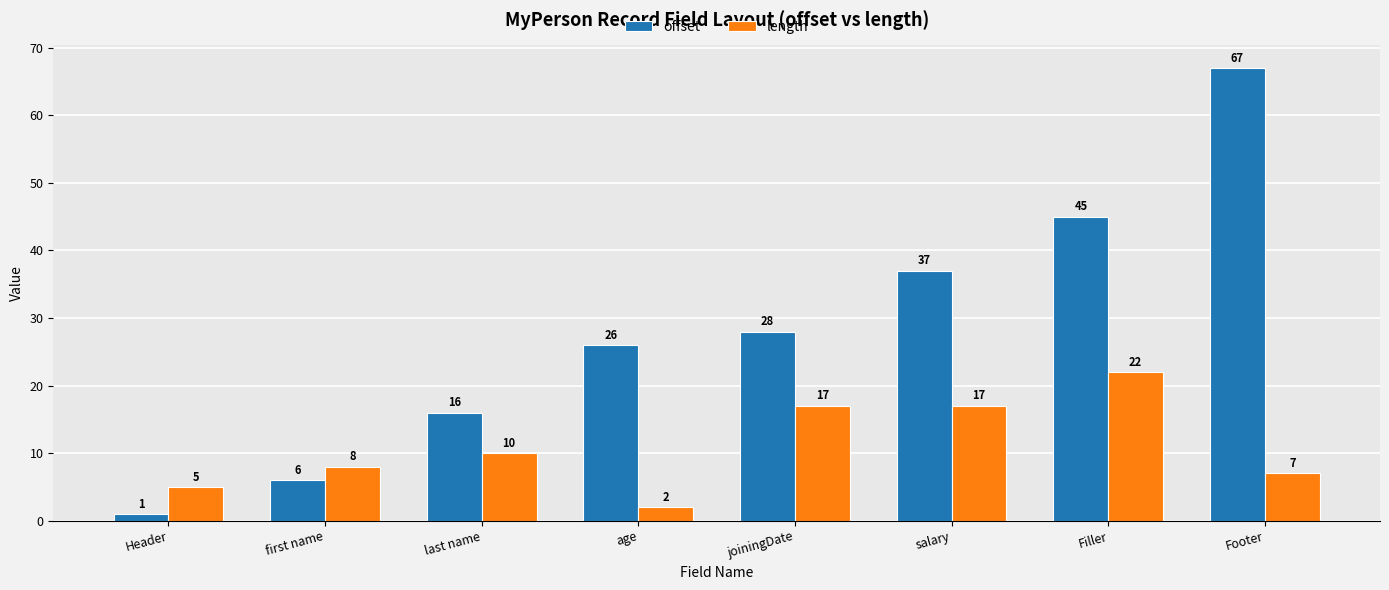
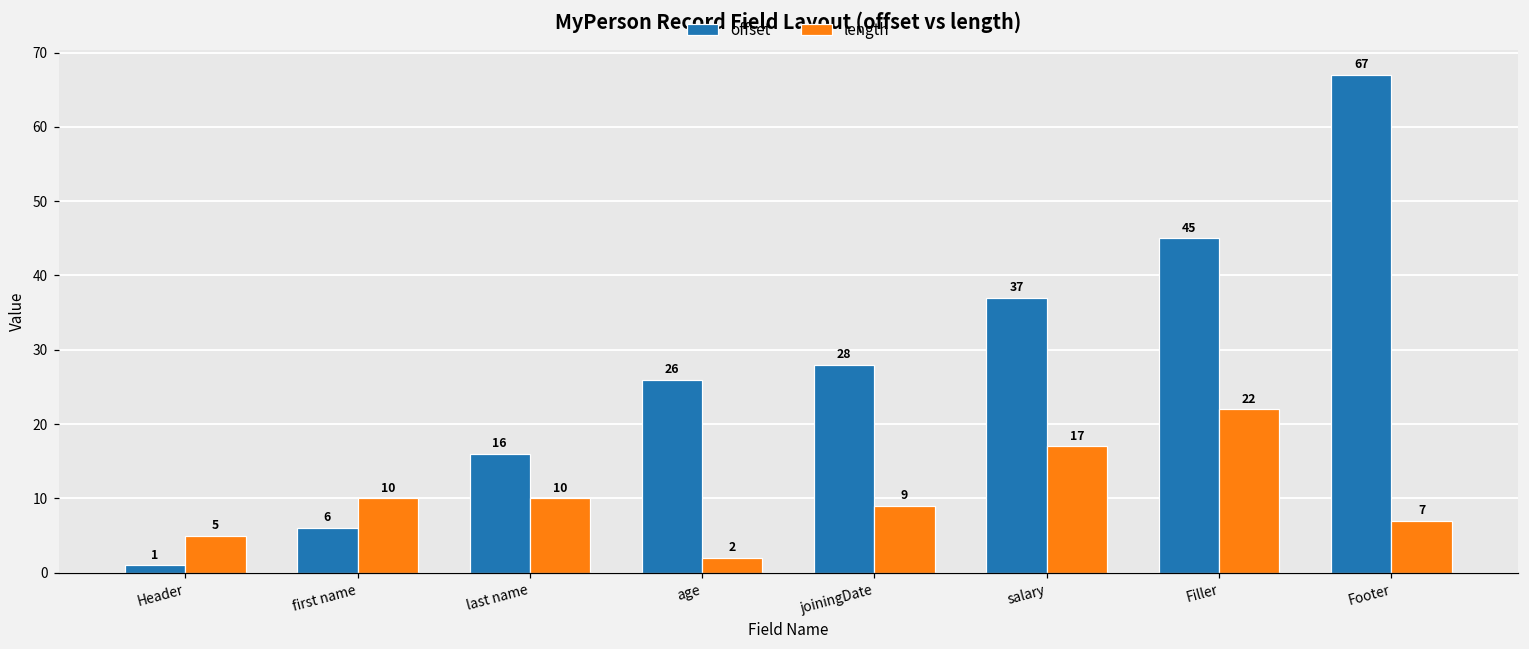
  {
    "offset": {
      "Header": 1,
      "first name": 6,
      "last name": 16,
      "age": 26,
      "joiningDate": 28,
      "salary": 37,
      "Filler": 45,
      "Footer": 67
    },
    "length": {
      "Header": 5,
-     "first name": 8,
+     "first name": 10,
      "last name": 10,
      "age": 2,
-     "joiningDate": 17,
+     "joiningDate": 9,
      "salary": 17,
      "Filler": 22,
      "Footer": 7
    }
  }
